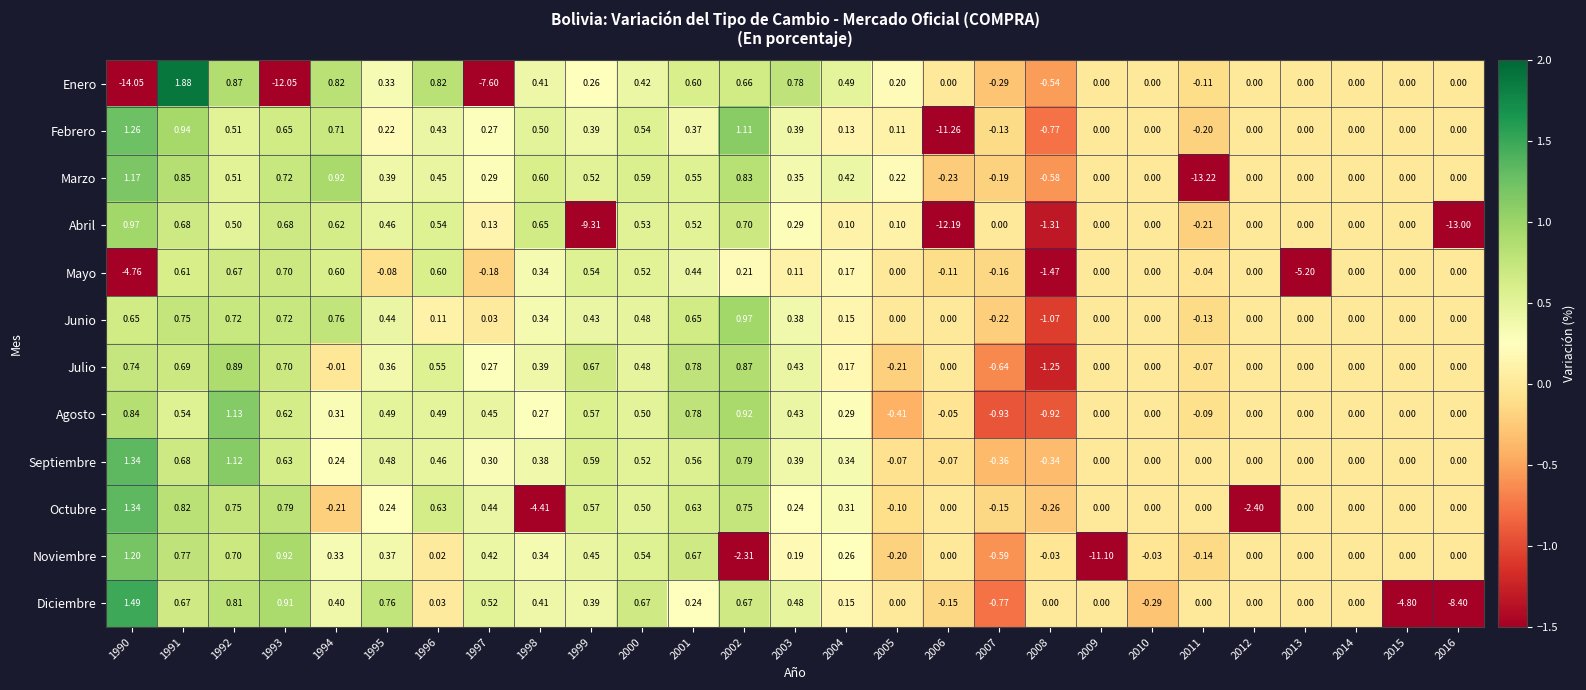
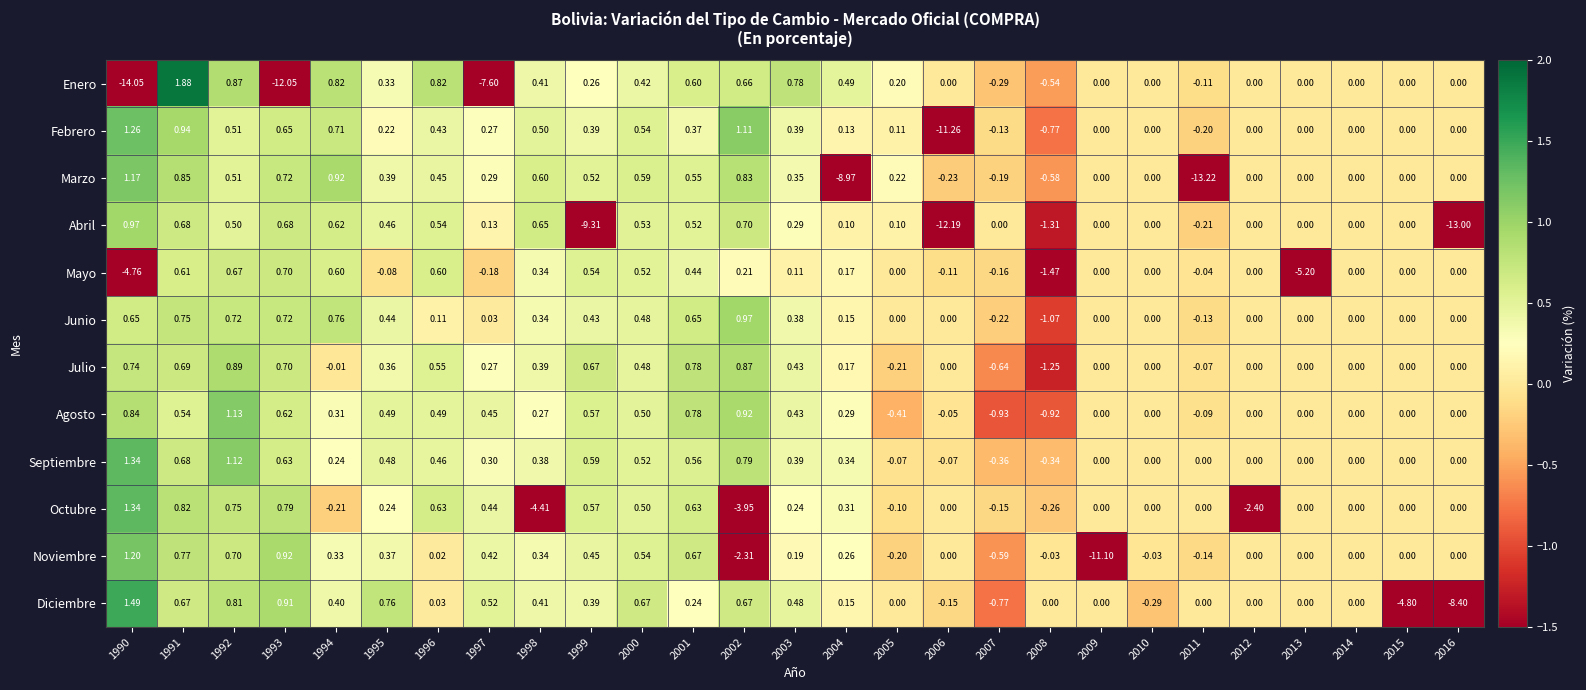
  {
    "Marzo": {
      "1990": 1.17,
      "1991": 0.85,
      "1992": 0.51,
      "1993": 0.72,
      "1994": 0.92,
      "1995": 0.39,
      "1996": 0.45,
      "1997": 0.29,
      "1998": 0.60,
      "1999": 0.52,
      "2000": 0.59,
      "2001": 0.55,
      "2002": 0.83,
      "2003": 0.35,
-     "2004": 0.42,
+     "2004": -8.97,
      "2005": 0.22,
      "2006": -0.23,
      "2007": -0.19,
      "2008": -0.58,
      "2009": 0.00,
      "2010": 0.00,
      "2011": -13.22,
      "2012": 0.00,
      "2013": 0.00,
      "2014": 0.00,
      "2015": 0.00,
      "2016": 0.00
    },
    "Octubre": {
      "1990": 1.34,
      "1991": 0.82,
      "1992": 0.75,
      "1993": 0.79,
      "1994": -0.21,
      "1995": 0.24,
      "1996": 0.63,
      "1997": 0.44,
      "1998": -4.41,
      "1999": 0.57,
      "2000": 0.50,
      "2001": 0.63,
-     "2002": 0.75,
+     "2002": -3.95,
      "2003": 0.24,
      "2004": 0.31,
      "2005": -0.10,
      "2006": 0.00,
      "2007": -0.15,
      "2008": -0.26,
      "2009": 0.00,
      "2010": 0.00,
      "2011": 0.00,
      "2012": -2.40,
      "2013": 0.00,
      "2014": 0.00,
      "2015": 0.00,
      "2016": 0.00
    }
  }
